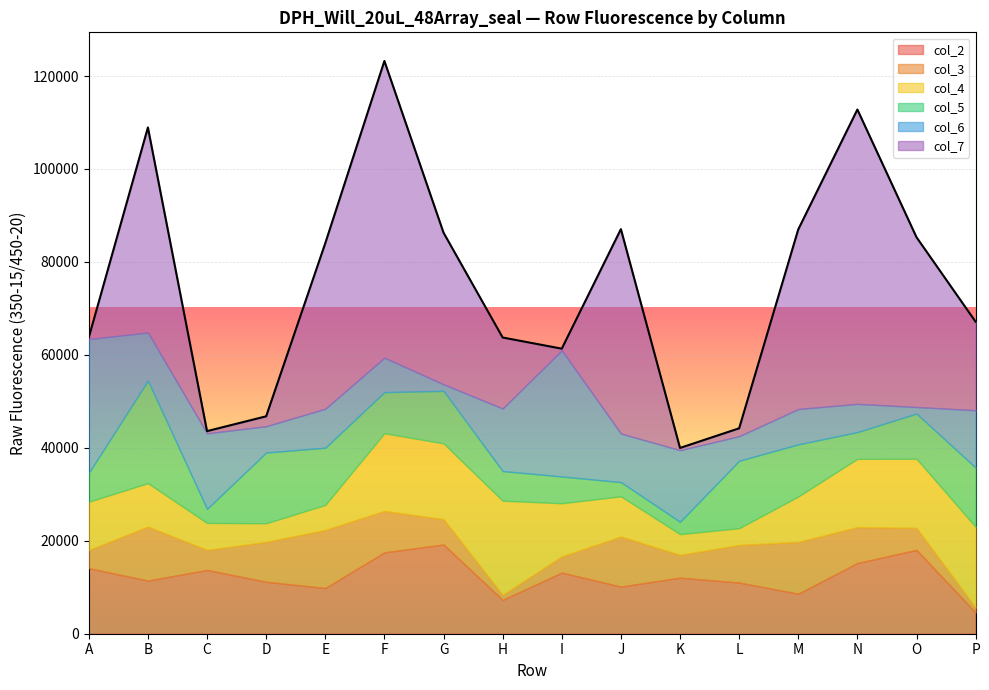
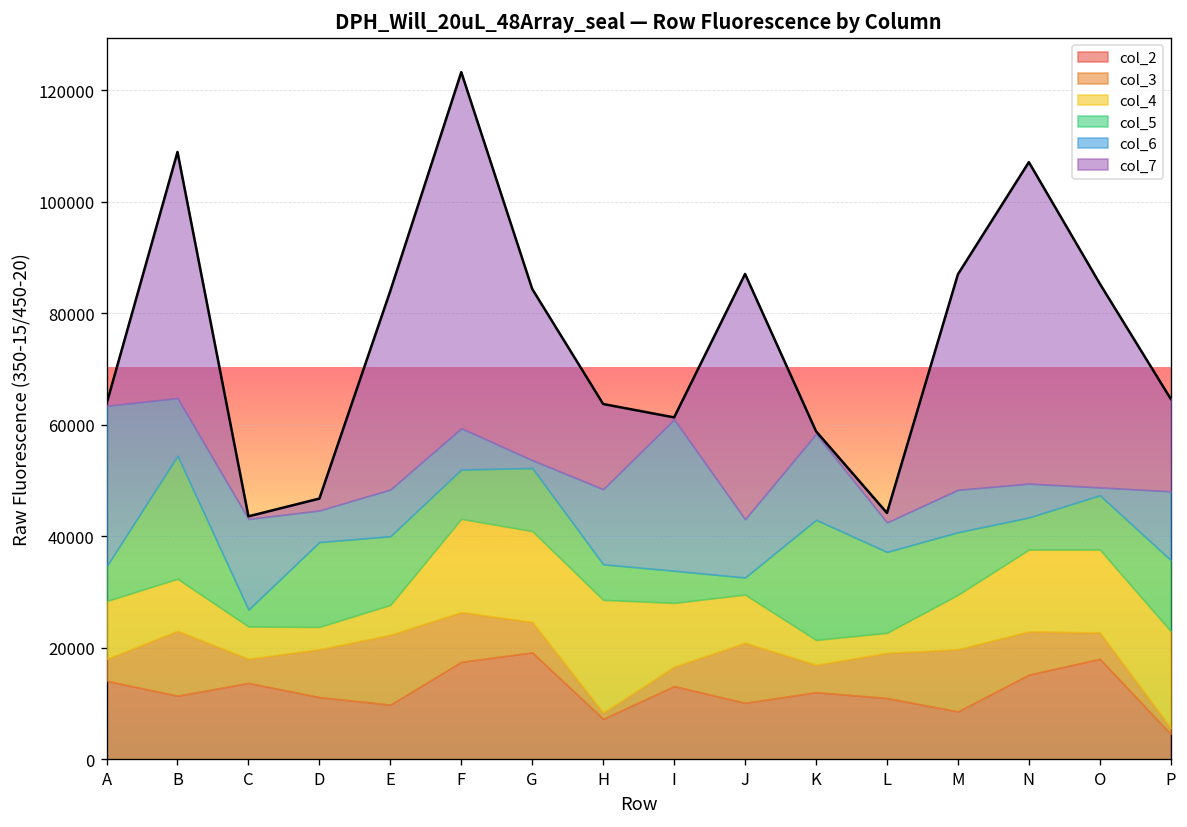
  {
    "col_4": {
      "A": 10000,
      "B": 9000,
      "C": 6000,
      "D": 4000,
      "E": 5000,
      "F": 17000,
      "G": 16000,
      "H": 20000,
      "I": 11000,
      "J": 9000,
      "K": 4000,
      "L": 4000,
      "M": 10000,
      "N": 15000,
      "O": 15000,
      "P": 17000
    },
    "col_5": {
      "A": 6000,
      "B": 22000,
      "C": 3000,
      "D": 15000,
      "E": 12000,
      "F": 9000,
      "G": 11000,
      "H": 6000,
      "I": 6000,
      "J": 3000,
-     "K": 3000,
+     "K": 22000,
      "L": 15000,
      "M": 11000,
      "N": 6000,
      "O": 10000,
      "P": 13000
    },
    "col_6": {
      "B": 10000,
      "D": 6000,
      "E": 8000,
      "F": 7000,
      "G": 1000,
      "H": 13000,
      "J": 10000,
      "L": 5000,
      "M": 8000,
      "N": 6000,
      "O": 1000,
      "P": 12000
    },
    "col_7": {
      "B": 44000,
      "D": 2000,
      "E": 36000,
      "F": 64000,
-     "G": 33000,
+     "G": 31000,
      "H": 15000,
      "J": 44000,
      "L": 2000,
      "M": 39000,
-     "N": 63000,
+     "N": 58000,
      "O": 37000,
-     "P": 19000
+     "P": 17000
    }
  }
